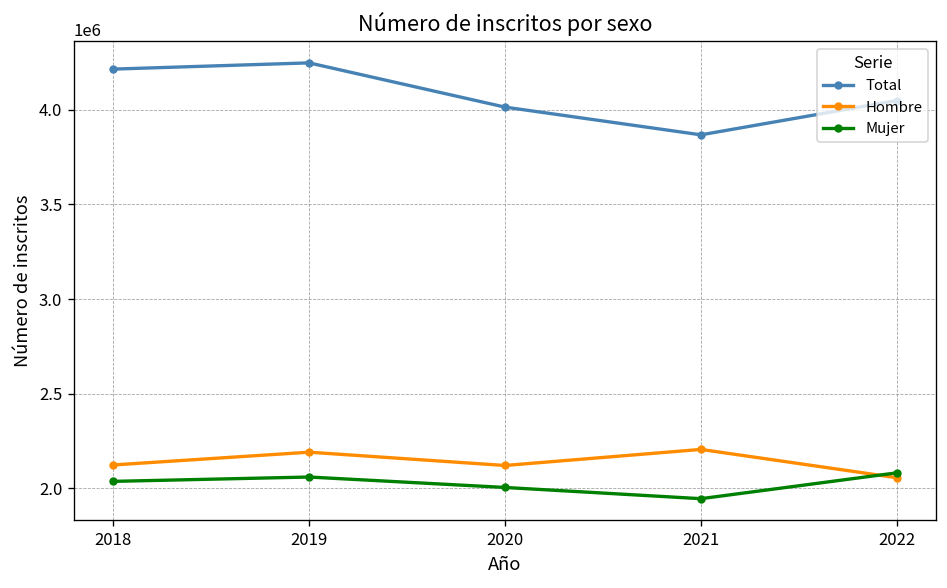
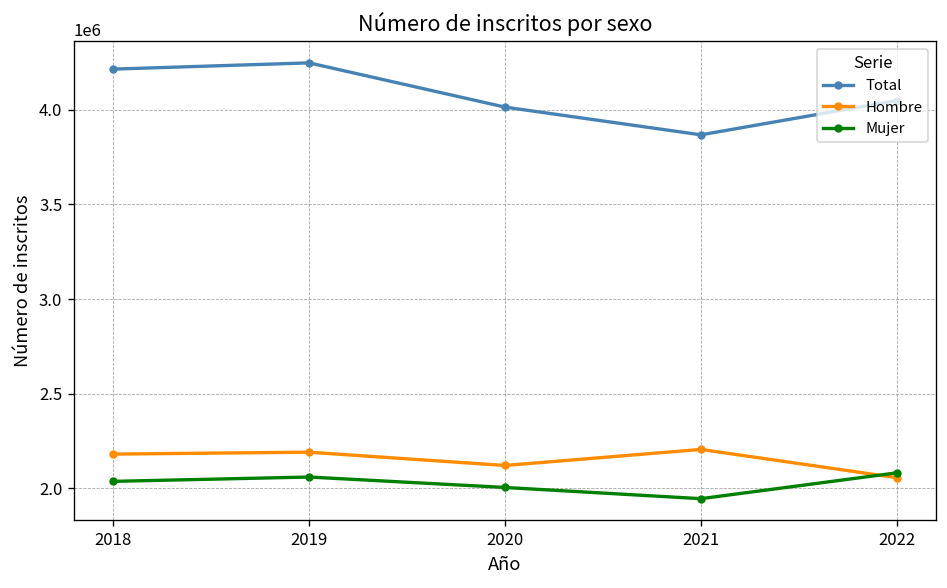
  {
    "Total": {
      "2018": 4220000,
      "2019": 4250000,
      "2020": 4010000,
      "2021": 3870000
    },
    "Hombre": {
-     "2018": 2120000,
+     "2018": 2180000,
      "2019": 2190000,
      "2020": 2120000,
      "2021": 2200000,
      "2022": 2060000
    },
    "Mujer": {
      "2018": 2040000,
      "2019": 2060000,
      "2020": 2000000,
      "2021": 1940000,
      "2022": 2080000
    }
  }
